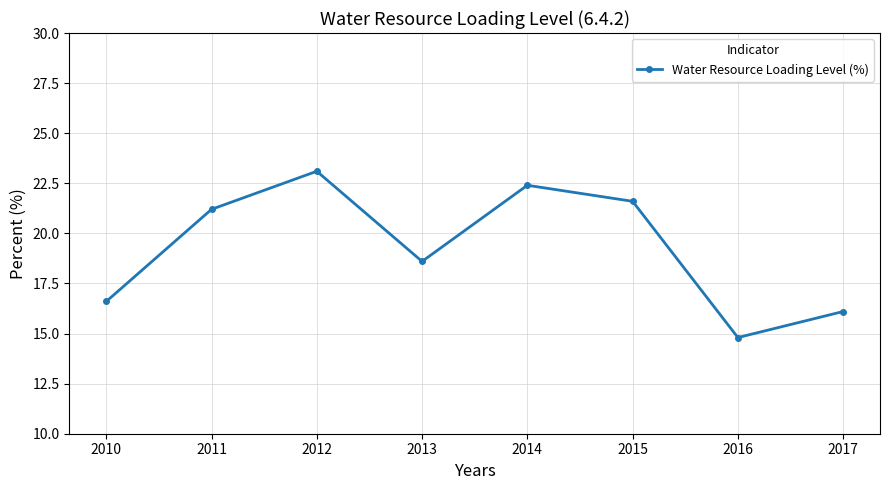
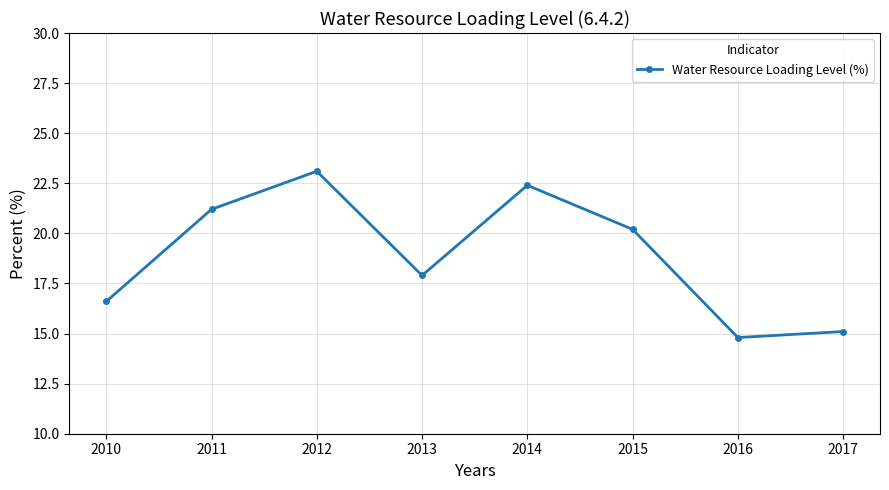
  {
    "2010": 16.6,
    "2011": 21.2,
    "2012": 23.1,
-   "2013": 18.6,
+   "2013": 17.9,
    "2014": 22.4,
-   "2015": 21.6,
+   "2015": 20.2,
    "2016": 14.8,
-   "2017": 16.1
+   "2017": 15.1
  }
